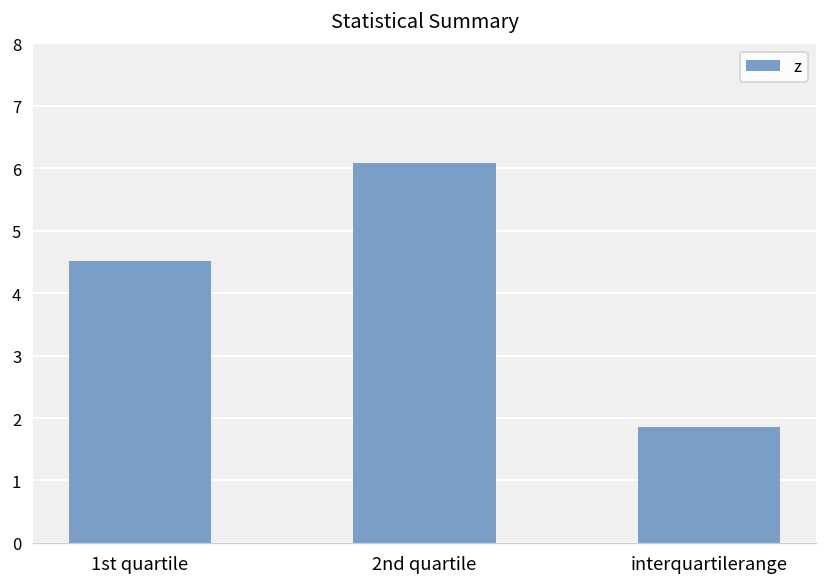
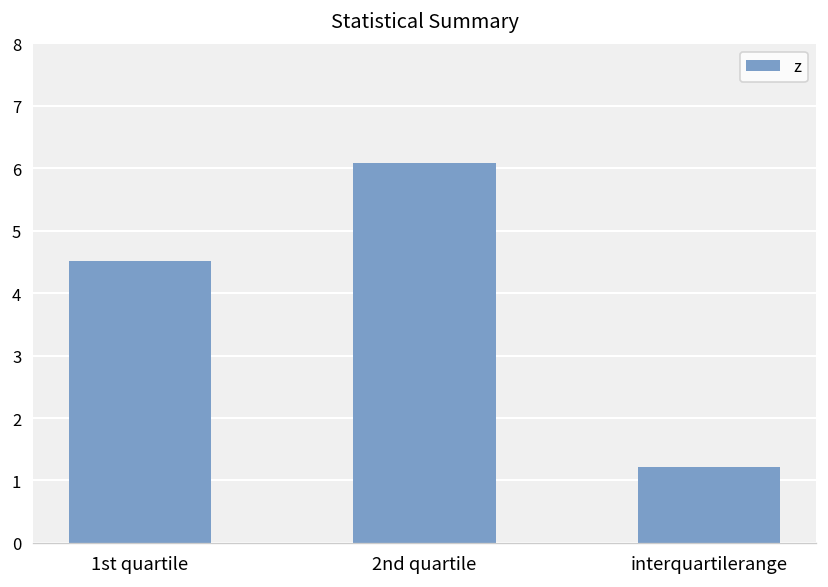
  {
    "1st quartile": 4.5,
    "2nd quartile": 6.1,
-   "interquartilerange": 1.9
+   "interquartilerange": 1.2
  }
